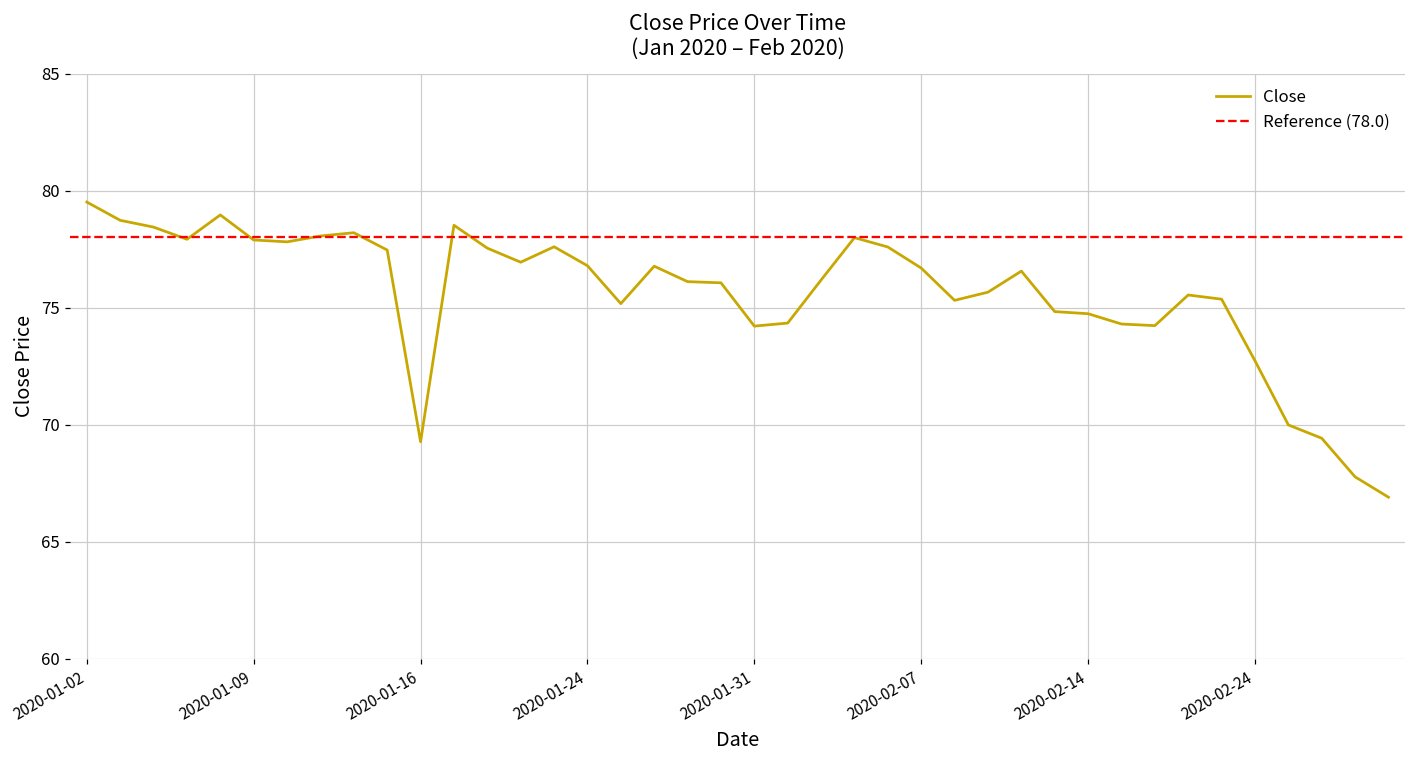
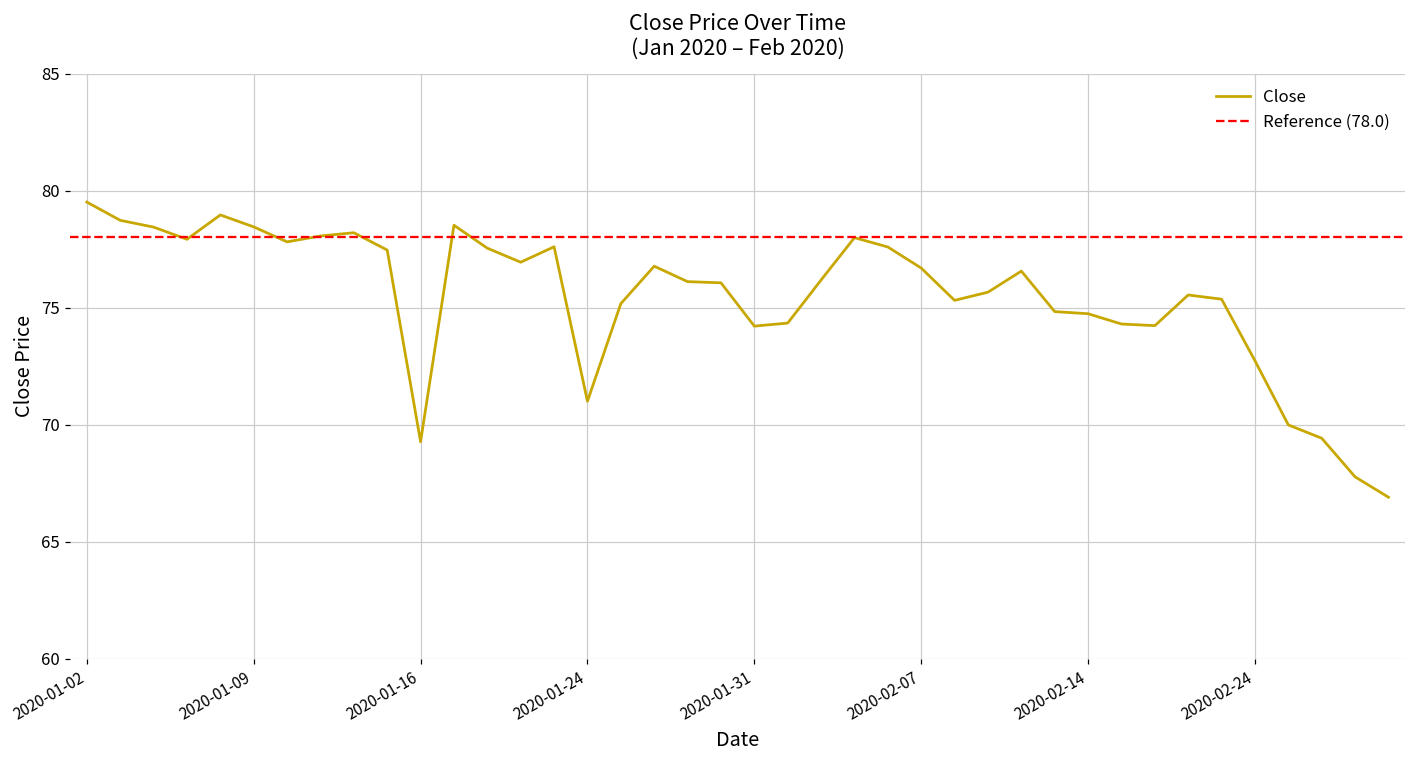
  {
    "2020-01-02": 79.5,
-   "2020-01-09": 77.9,
+   "2020-01-09": 78.5,
    "2020-01-16": 69.3,
-   "2020-01-24": 76.8,
+   "2020-01-24": 71.0,
    "2020-01-31": 74.2,
    "2020-02-07": 76.7,
    "2020-02-14": 74.7,
    "2020-02-24": 72.7
  }
